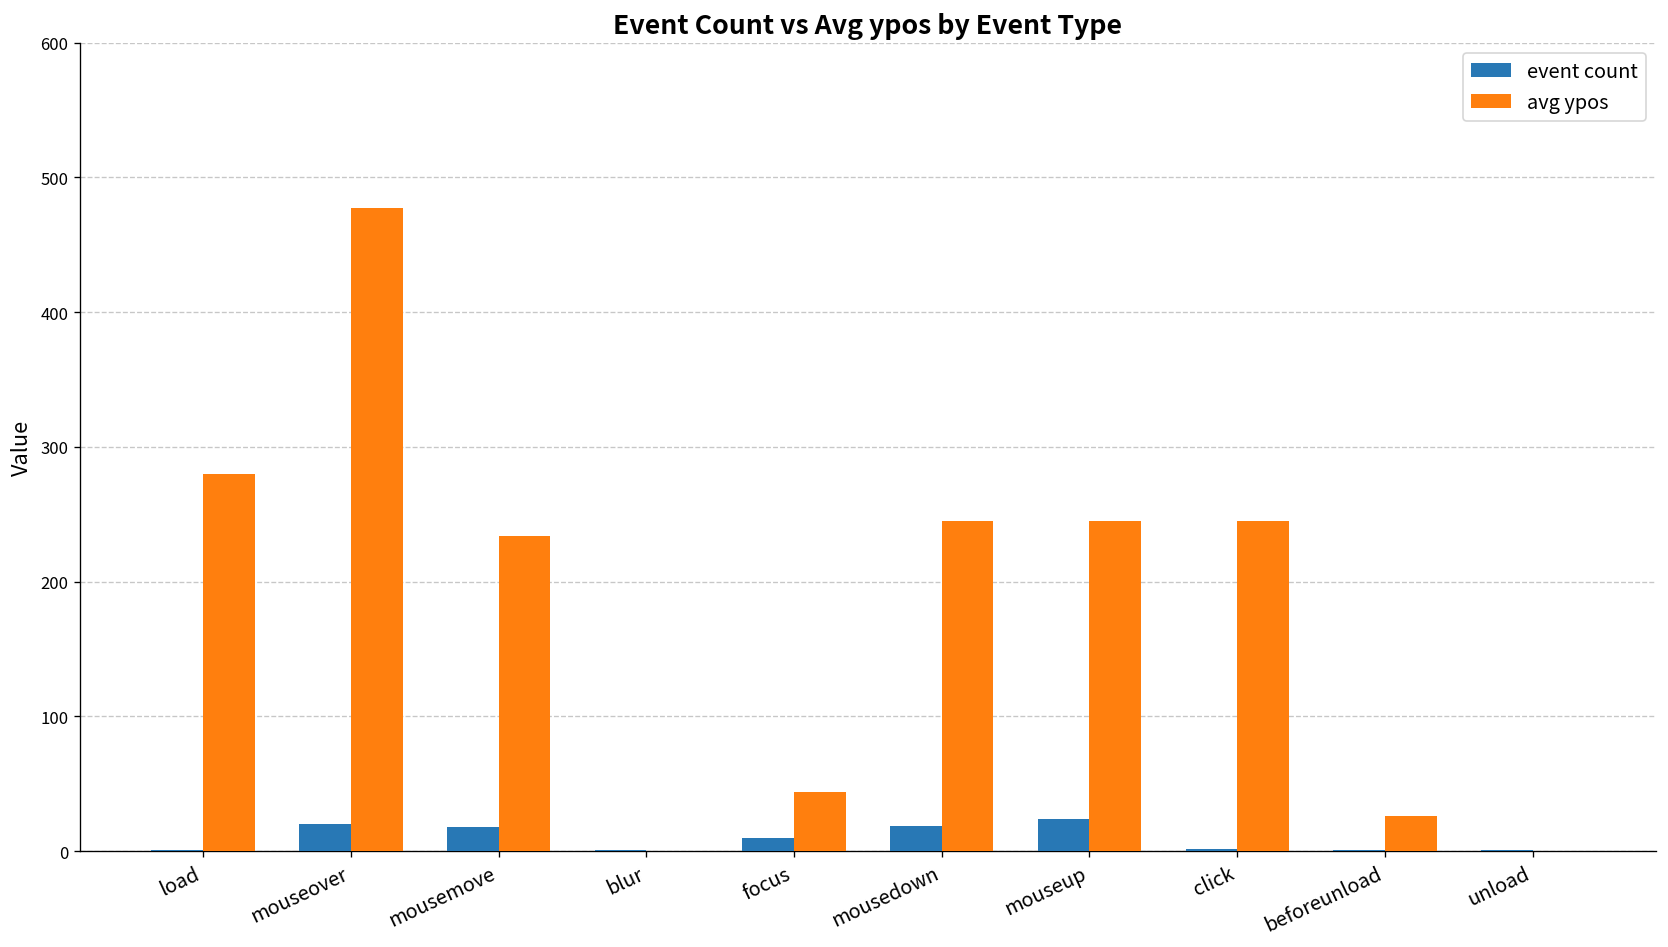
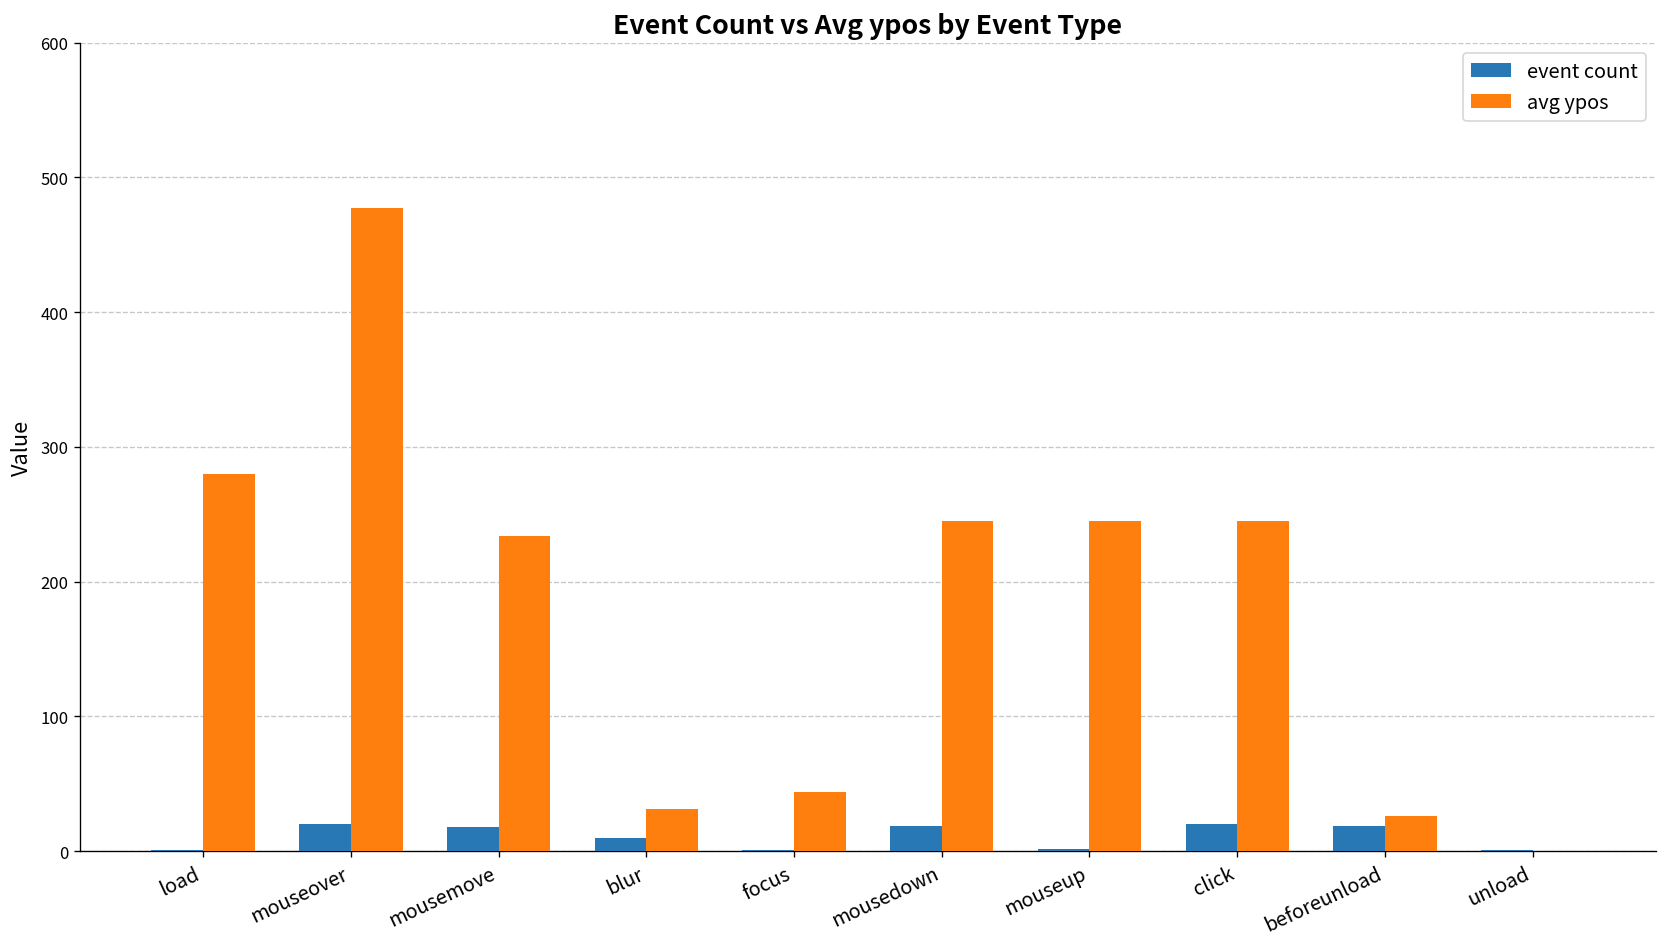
  {
    "event count": {
      "mouseover": 20,
      "mousemove": 18,
-     "blur": 1,
-     "focus": 10,
+     "blur": 10,
+     "focus": 1,
      "mousedown": 19,
-     "mouseup": 24,
-     "click": 2,
-     "beforeunload": 1
+     "mouseup": 2,
+     "click": 20,
+     "beforeunload": 19
    },
    "avg ypos": {
      "load": 280,
      "mouseover": 477,
      "mousemove": 234,
-     "blur": 0,
+     "blur": 31,
      "focus": 44,
      "mousedown": 245,
      "mouseup": 245,
      "click": 245,
      "beforeunload": 26,
      "unload": 0
    }
  }
